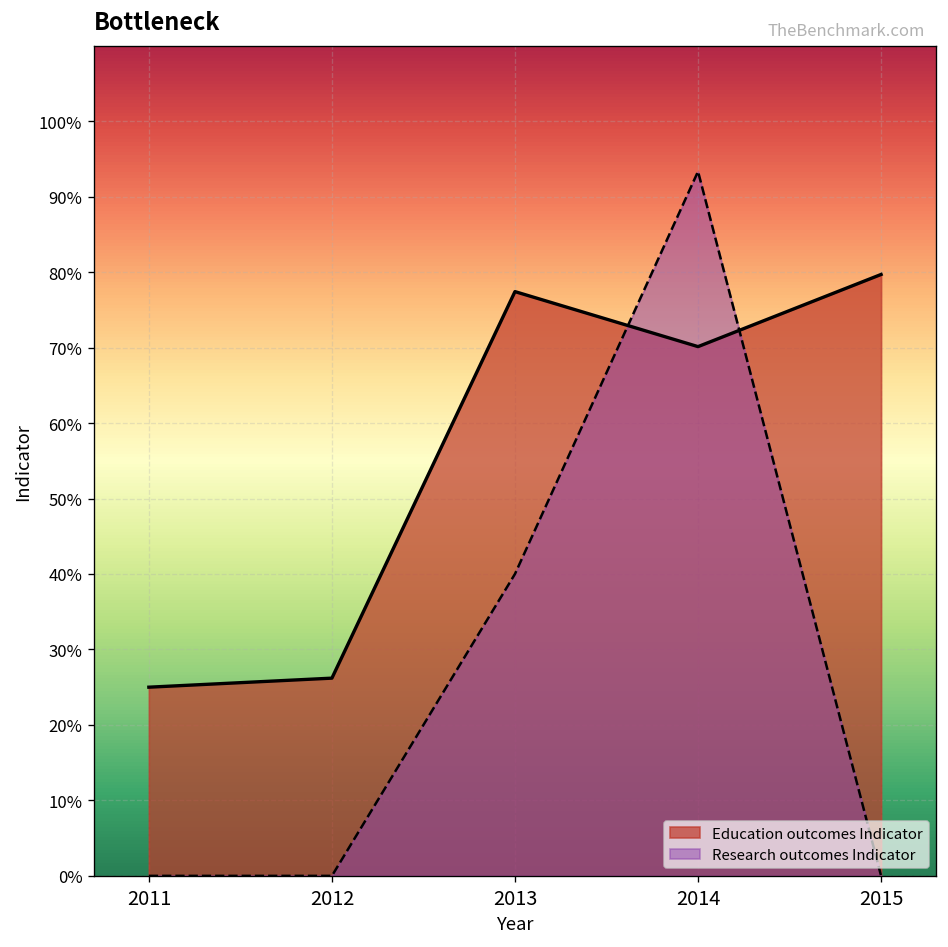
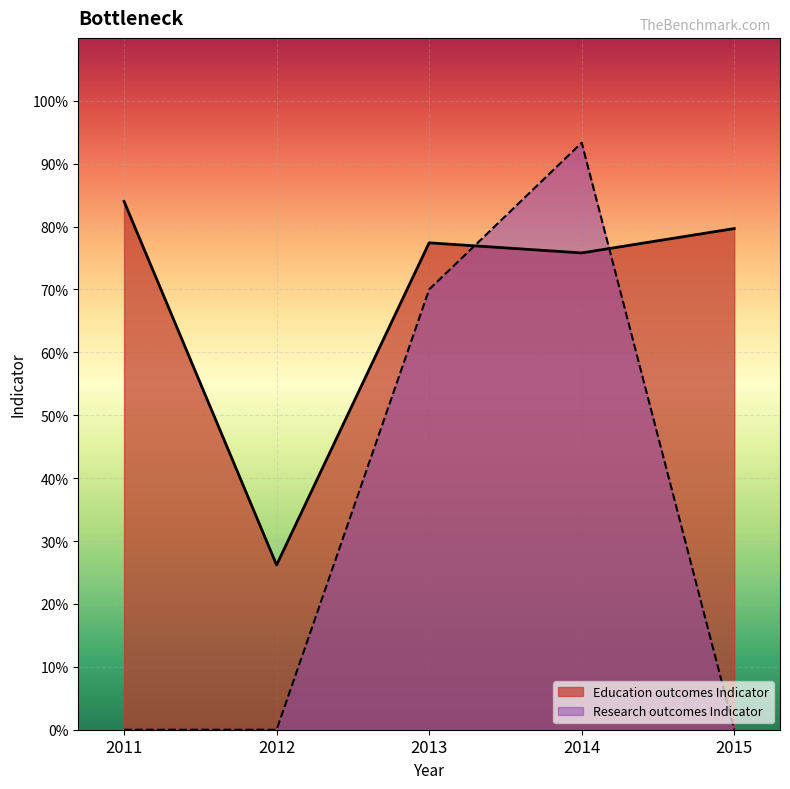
  {
    "Education outcomes Indicator": {
-     "2011": "25%",
+     "2011": "84%",
      "2012": "26%",
      "2013": "77%",
-     "2014": "70%",
+     "2014": "76%",
      "2015": "80%"
    },
    "Research outcomes Indicator": {
      "2011": "0%",
      "2012": "0%",
-     "2013": "40%",
+     "2013": "70%",
      "2014": "93%",
      "2015": "0%"
    }
  }
